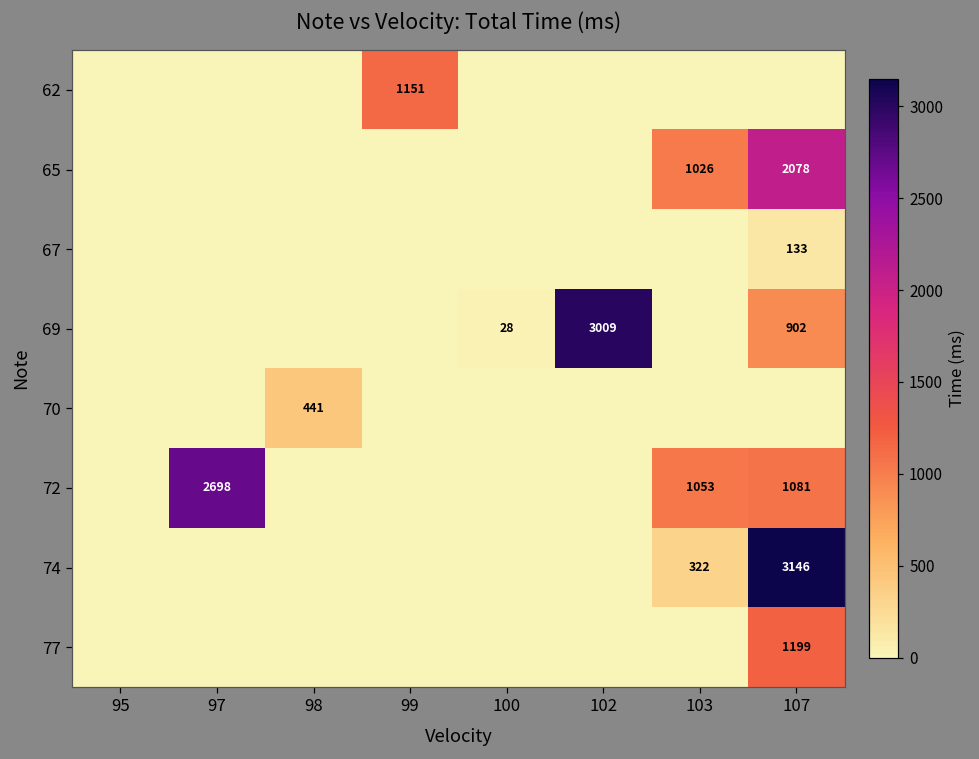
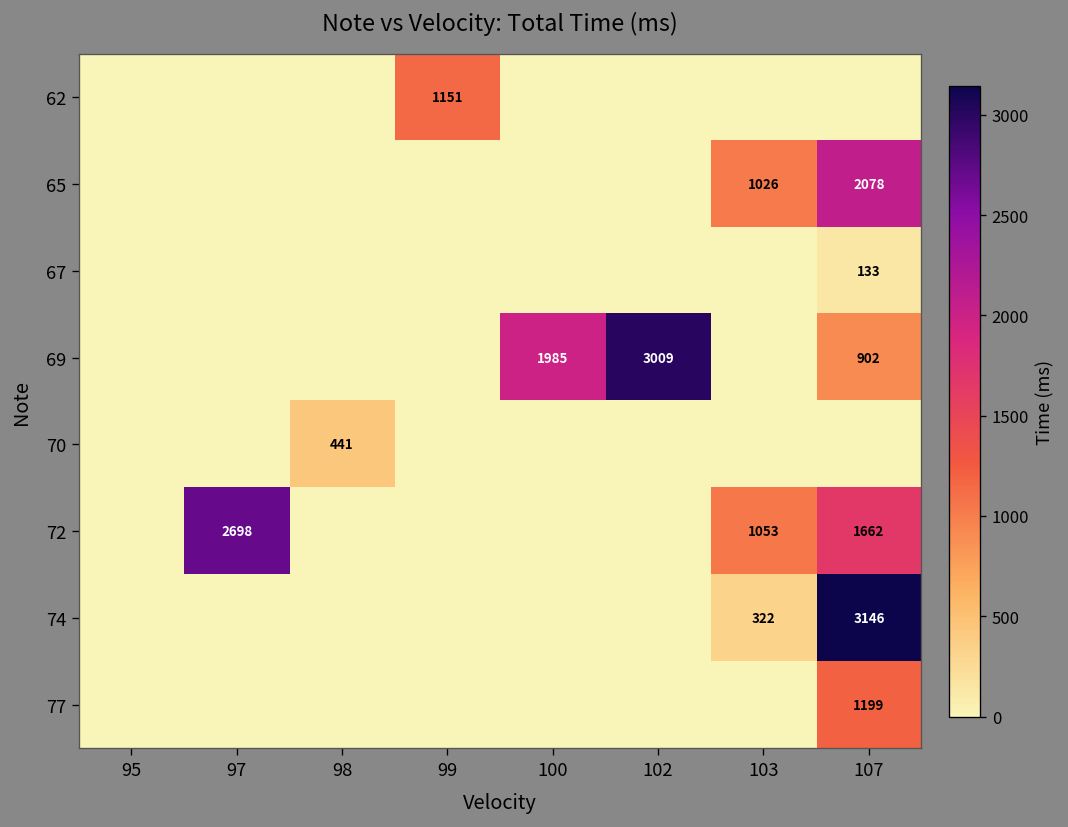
  {
    "62": {
      "99": 1151
    },
    "65": {
      "103": 1026,
      "107": 2078
    },
    "67": {
      "107": 133
    },
    "69": {
-     "100": 28,
+     "100": 1985,
      "102": 3009,
      "107": 902
    },
    "70": {
      "98": 441
    },
    "72": {
      "97": 2698,
      "103": 1053,
-     "107": 1081
+     "107": 1662
    },
    "74": {
      "103": 322,
      "107": 3146
    },
    "77": {
      "107": 1199
    }
  }
